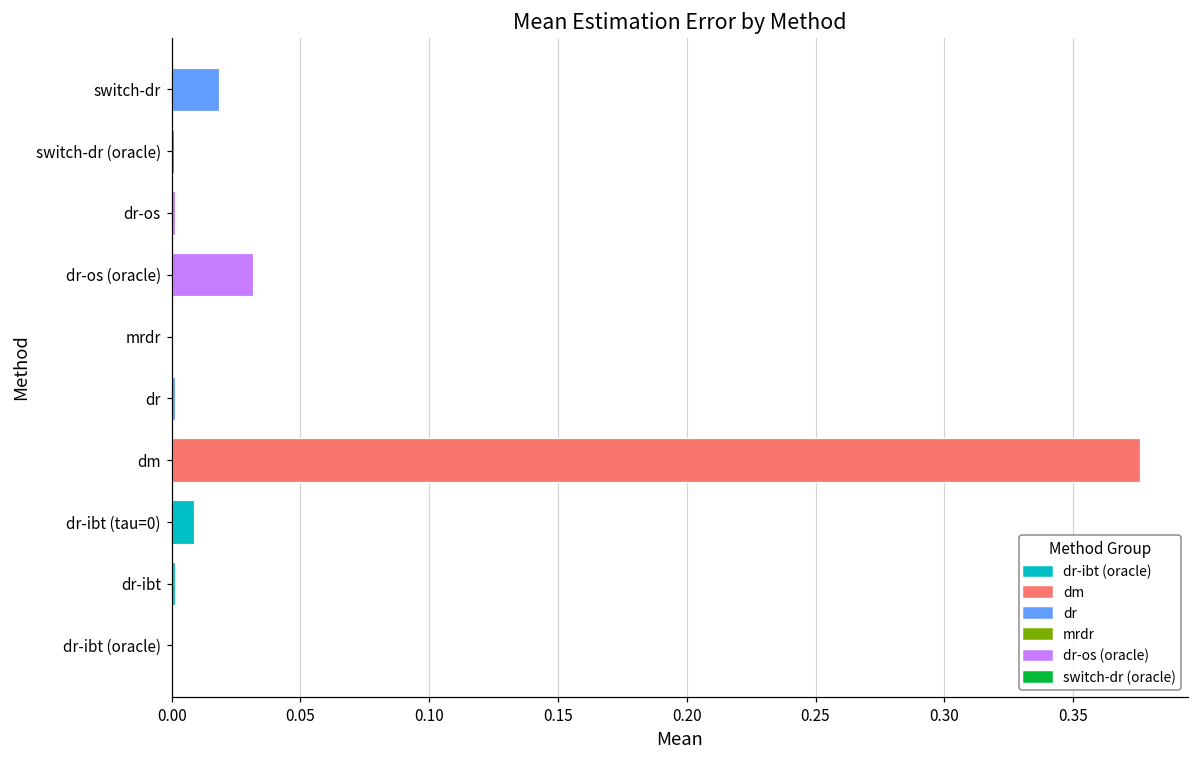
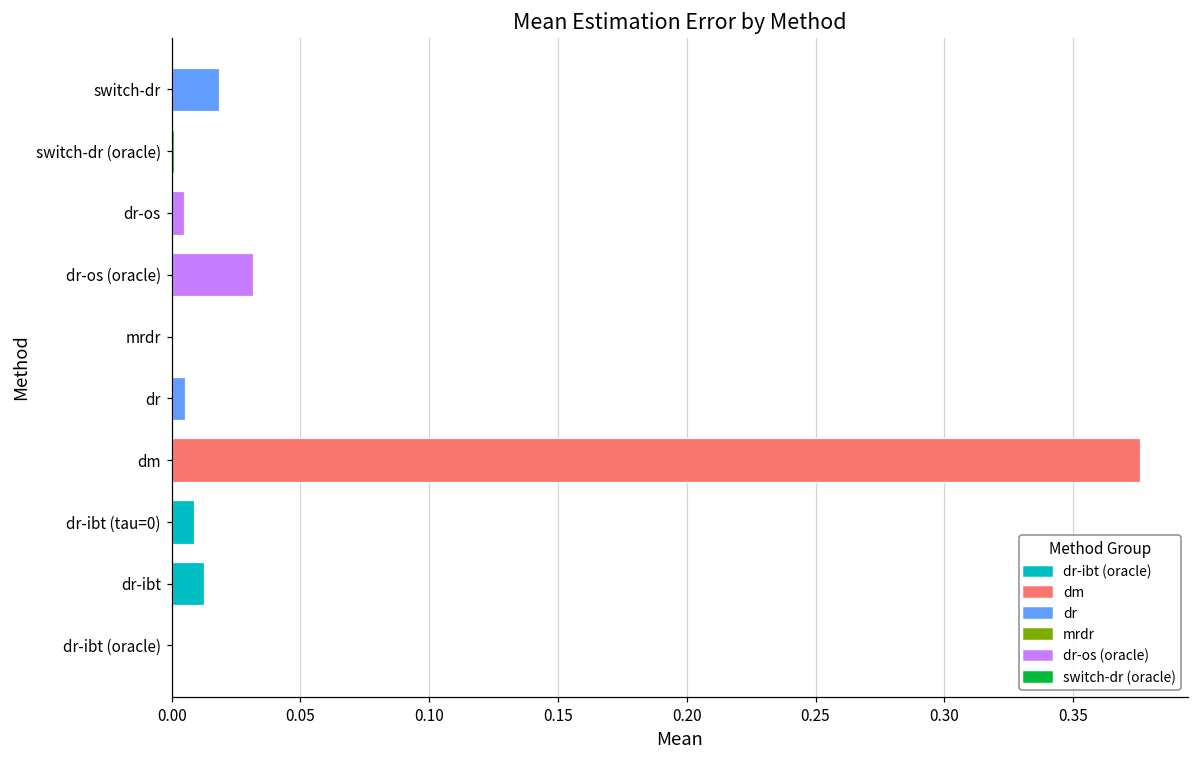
  {
    "switch-dr": 0.018,
-   "dr-os": 0.001,
+   "dr-os": 0.005,
    "dr-os (oracle)": 0.032,
-   "dr": 0.001,
+   "dr": 0.005,
    "dm": 0.376,
    "dr-ibt (tau=0)": 0.009,
-   "dr-ibt": 0.001
+   "dr-ibt": 0.013
  }
